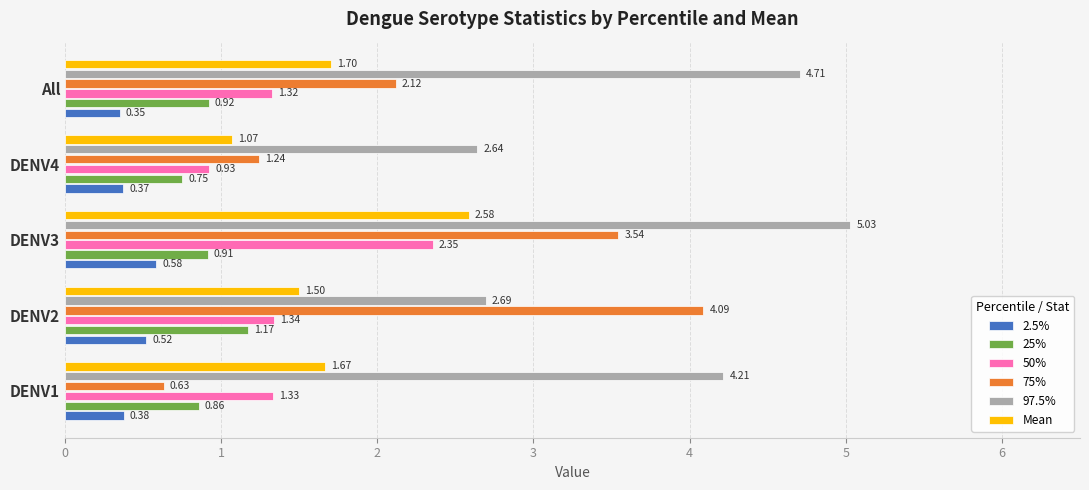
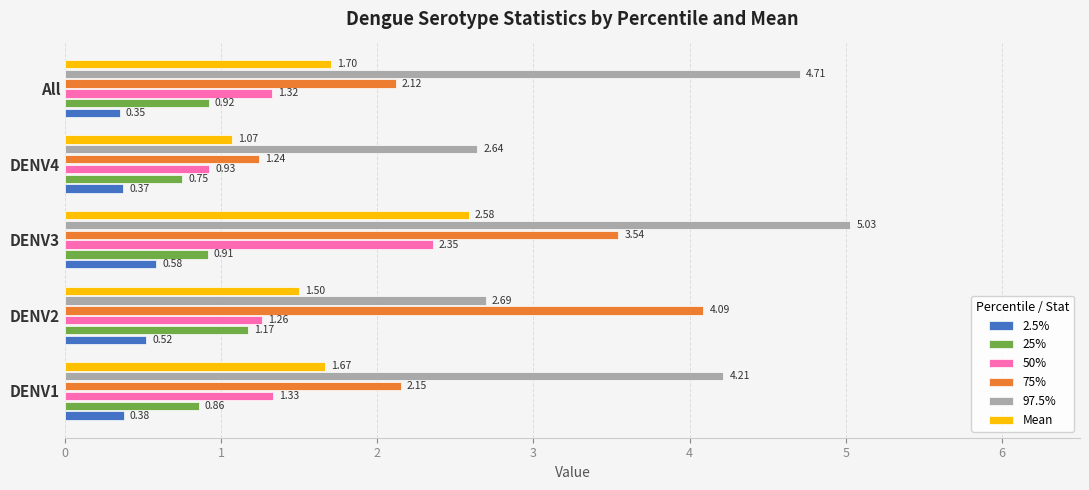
  {
    "2.5%": {
      "All": 0.35,
      "DENV4": 0.37,
      "DENV3": 0.58,
      "DENV2": 0.52,
      "DENV1": 0.38
    },
    "25%": {
      "All": 0.92,
      "DENV4": 0.75,
      "DENV3": 0.91,
      "DENV2": 1.17,
      "DENV1": 0.86
    },
    "50%": {
      "All": 1.32,
      "DENV4": 0.93,
      "DENV3": 2.35,
-     "DENV2": 1.34,
+     "DENV2": 1.26,
      "DENV1": 1.33
    },
    "75%": {
      "All": 2.12,
      "DENV4": 1.24,
      "DENV3": 3.54,
      "DENV2": 4.09,
-     "DENV1": 0.63
+     "DENV1": 2.15
    },
    "97.5%": {
      "All": 4.71,
      "DENV4": 2.64,
      "DENV3": 5.03,
      "DENV2": 2.69,
      "DENV1": 4.21
    },
    "Mean": {
      "All": 1.70,
      "DENV4": 1.07,
      "DENV3": 2.58,
      "DENV2": 1.50,
      "DENV1": 1.67
    }
  }
